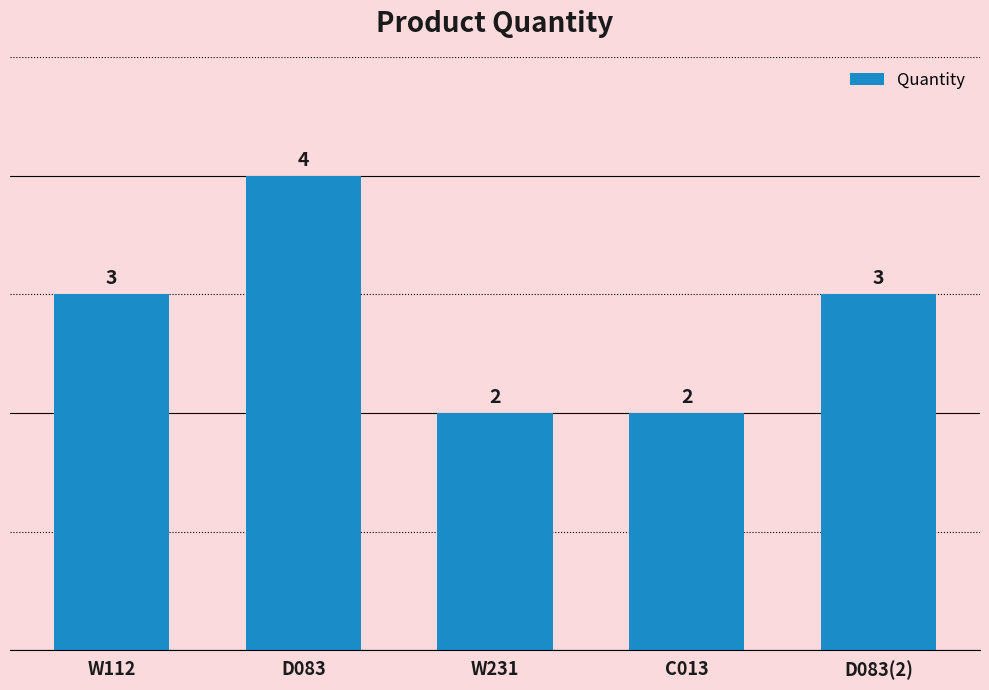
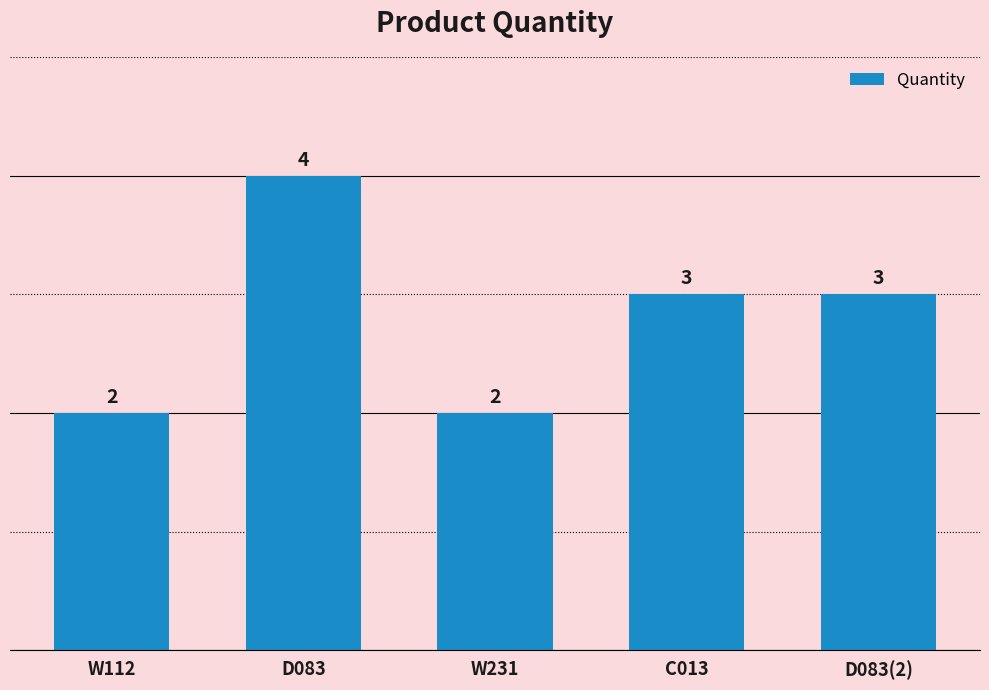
  {
-   "W112": 3,
+   "W112": 2,
    "D083": 4,
    "W231": 2,
-   "C013": 2,
+   "C013": 3,
    "D083(2)": 3
  }
